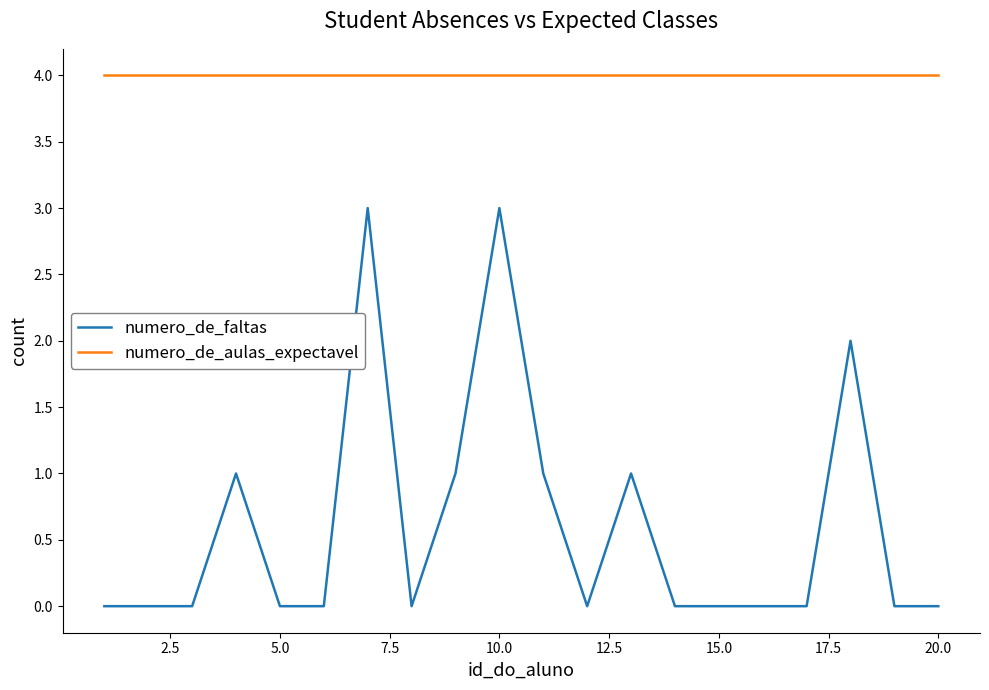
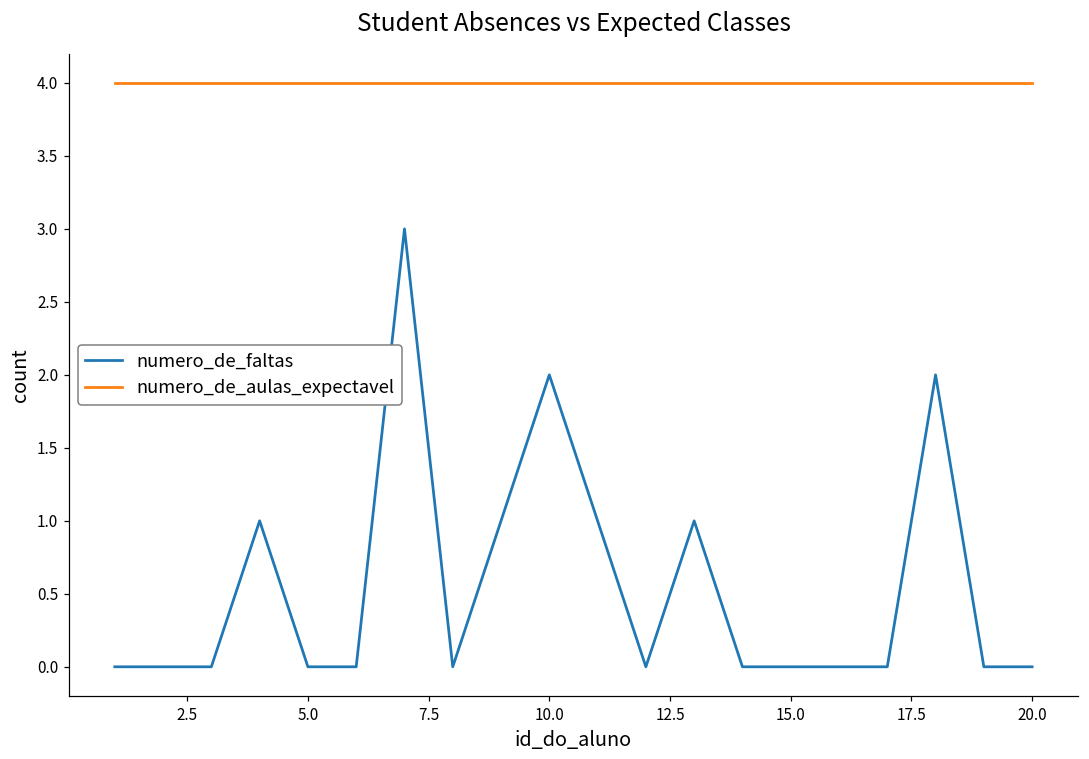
  {
    "numero_de_faltas": {
      "5.0": 0,
-     "10.0": 3,
+     "10.0": 2,
      "15.0": 0,
      "20.0": 0
    },
    "numero_de_aulas_expectavel": {
      "5.0": 4,
      "10.0": 4,
      "15.0": 4,
      "20.0": 4
    }
  }
